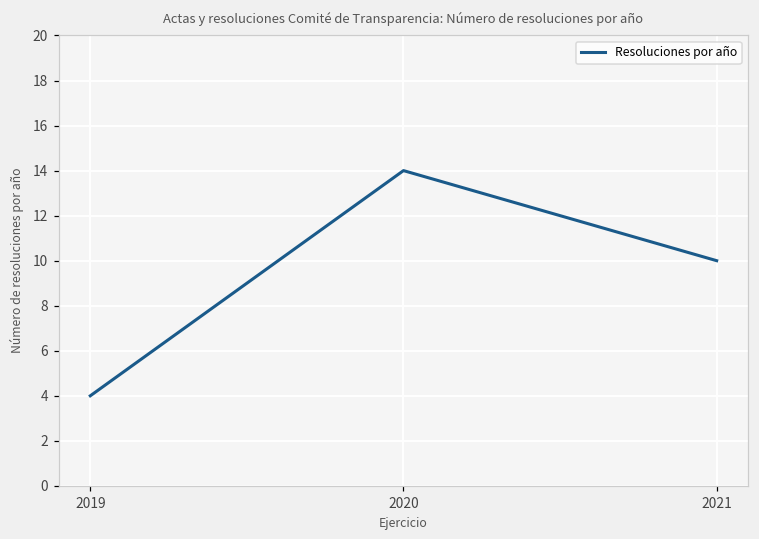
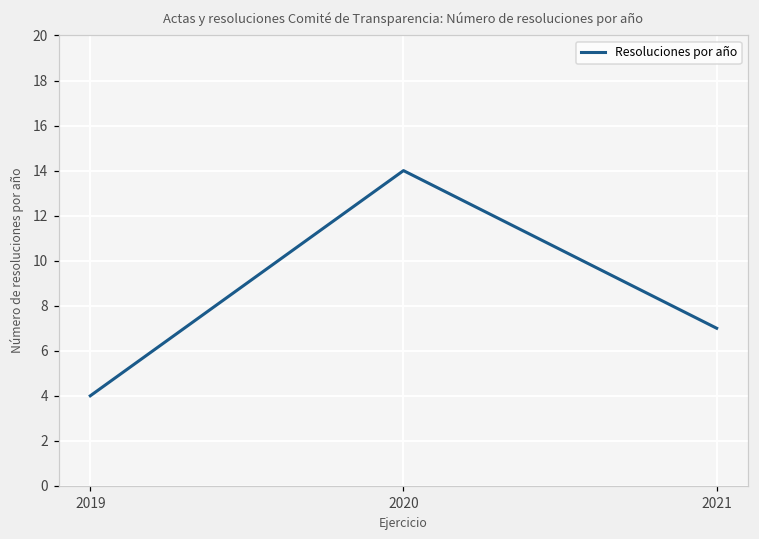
  {
    "2019": 4,
    "2020": 14,
-   "2021": 10
+   "2021": 7
  }
